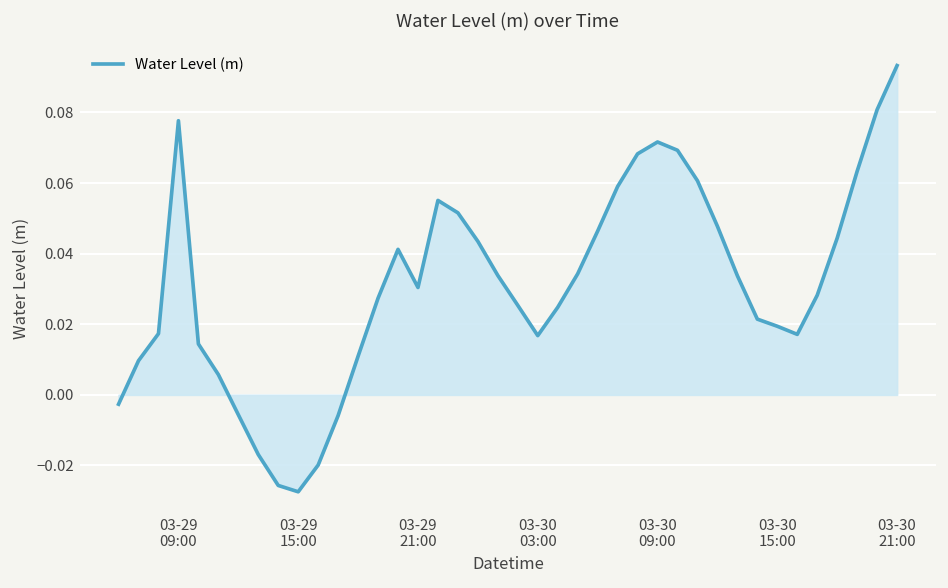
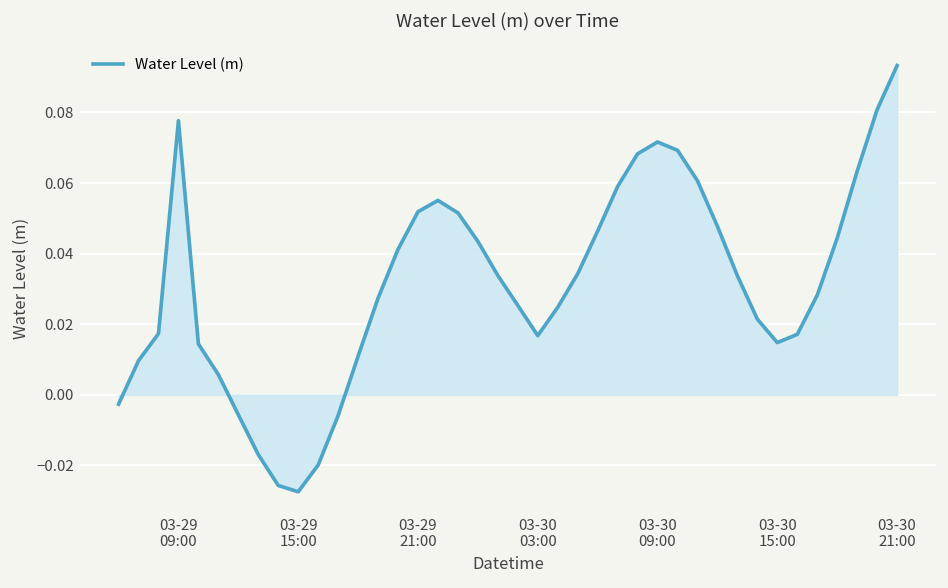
  {
    "Water Level (m)": {
      "03-29 15:00": -0.027,
-     "03-29 21:00": 0.030,
-     "03-30 15:00": 0.019
+     "03-29 21:00": 0.052,
+     "03-30 15:00": 0.015
    }
  }
